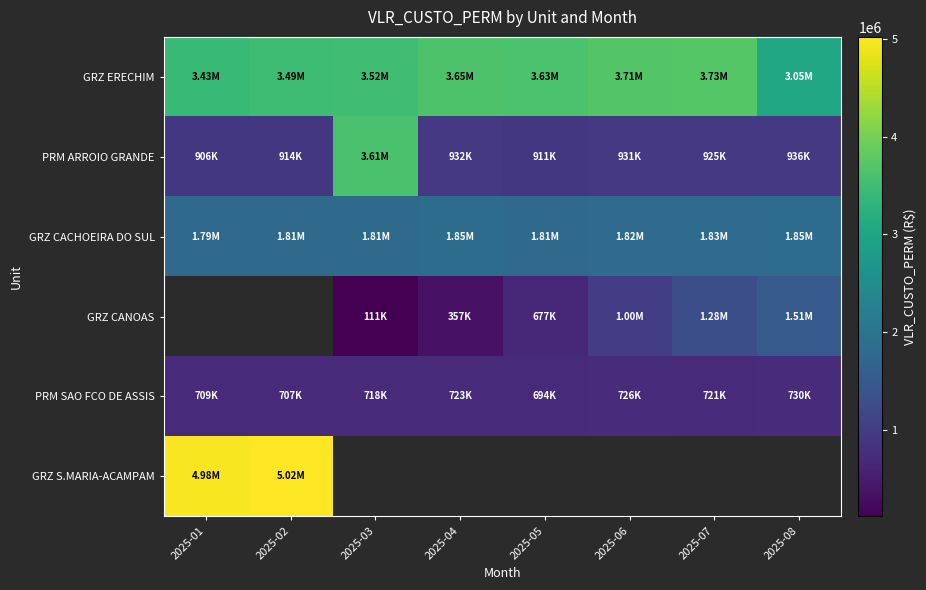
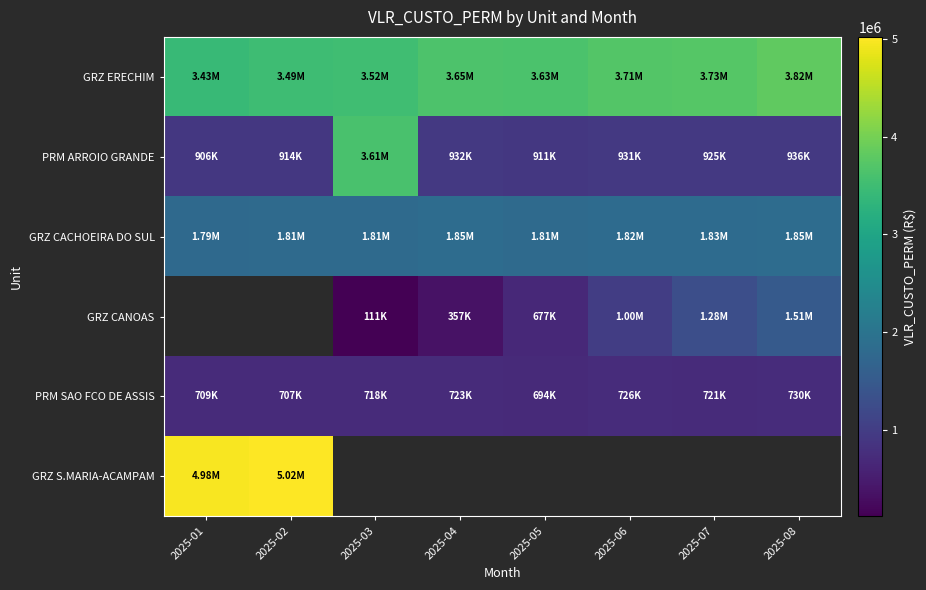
  {
    "GRZ ERECHIM": {
      "2025-01": "3.43M",
      "2025-02": "3.49M",
      "2025-03": "3.52M",
      "2025-04": "3.65M",
      "2025-05": "3.63M",
      "2025-06": "3.71M",
      "2025-07": "3.73M",
-     "2025-08": "3.05M"
+     "2025-08": "3.82M"
    },
    "PRM ARROIO GRANDE": {
      "2025-01": "906K",
      "2025-02": "914K",
      "2025-03": "3.61M",
      "2025-04": "932K",
      "2025-05": "911K",
      "2025-06": "931K",
      "2025-07": "925K",
      "2025-08": "936K"
    },
    "GRZ CACHOEIRA DO SUL": {
      "2025-01": "1.79M",
      "2025-02": "1.81M",
      "2025-03": "1.81M",
      "2025-04": "1.85M",
      "2025-05": "1.81M",
      "2025-06": "1.82M",
      "2025-07": "1.83M",
      "2025-08": "1.85M"
    },
    "GRZ CANOAS": {
      "2025-03": "111K",
      "2025-04": "357K",
      "2025-05": "677K",
      "2025-06": "1.00M",
      "2025-07": "1.28M",
      "2025-08": "1.51M"
    },
    "PRM SAO FCO DE ASSIS": {
      "2025-01": "709K",
      "2025-02": "707K",
      "2025-03": "718K",
      "2025-04": "723K",
      "2025-05": "694K",
      "2025-06": "726K",
      "2025-07": "721K",
      "2025-08": "730K"
    },
    "GRZ S.MARIA-ACAMPAM": {
      "2025-01": "4.98M",
      "2025-02": "5.02M"
    }
  }
